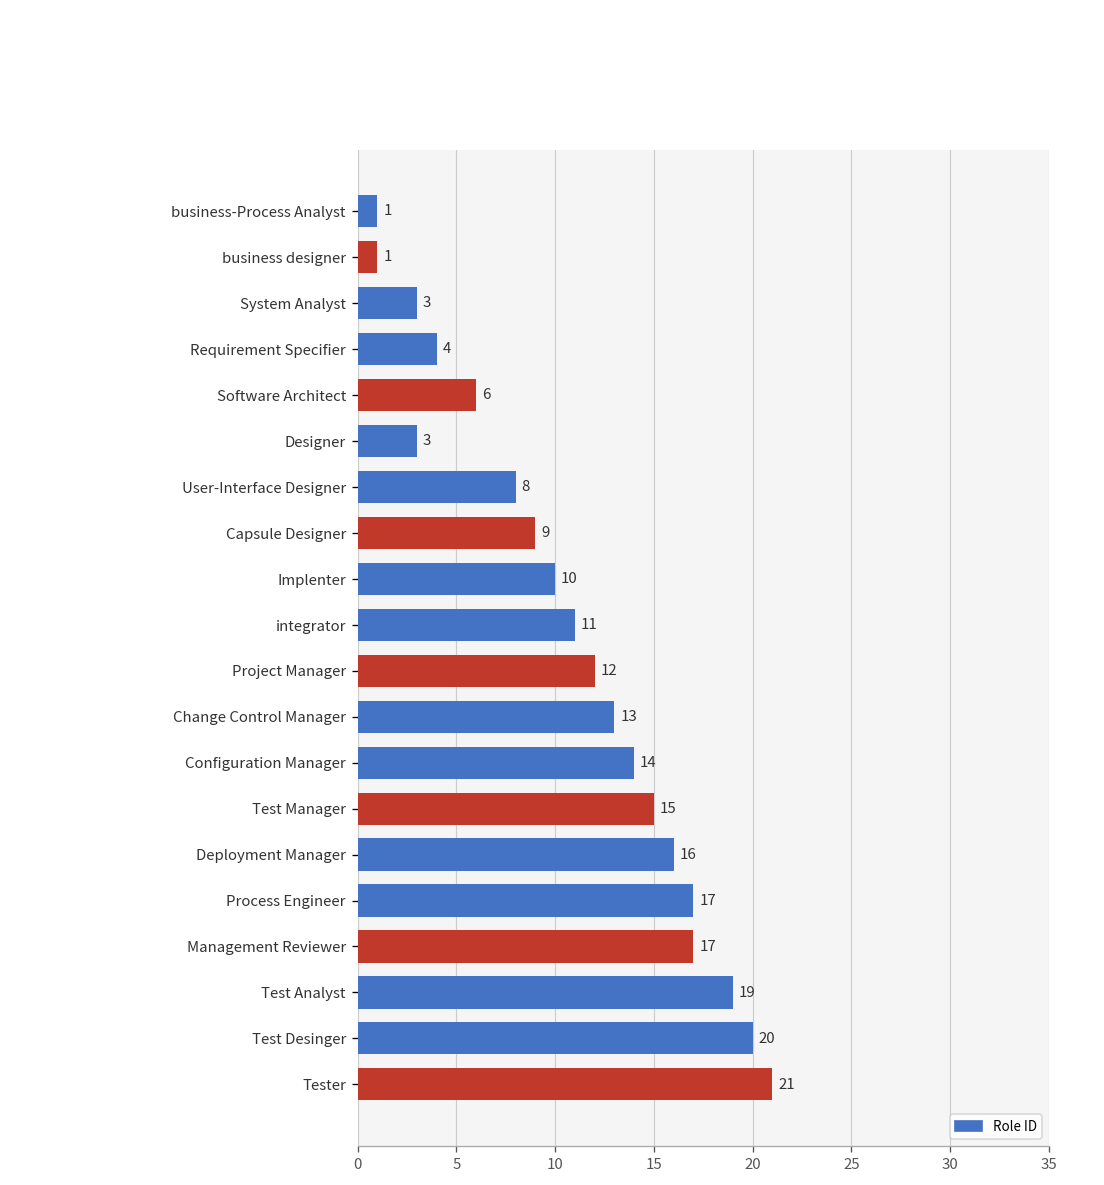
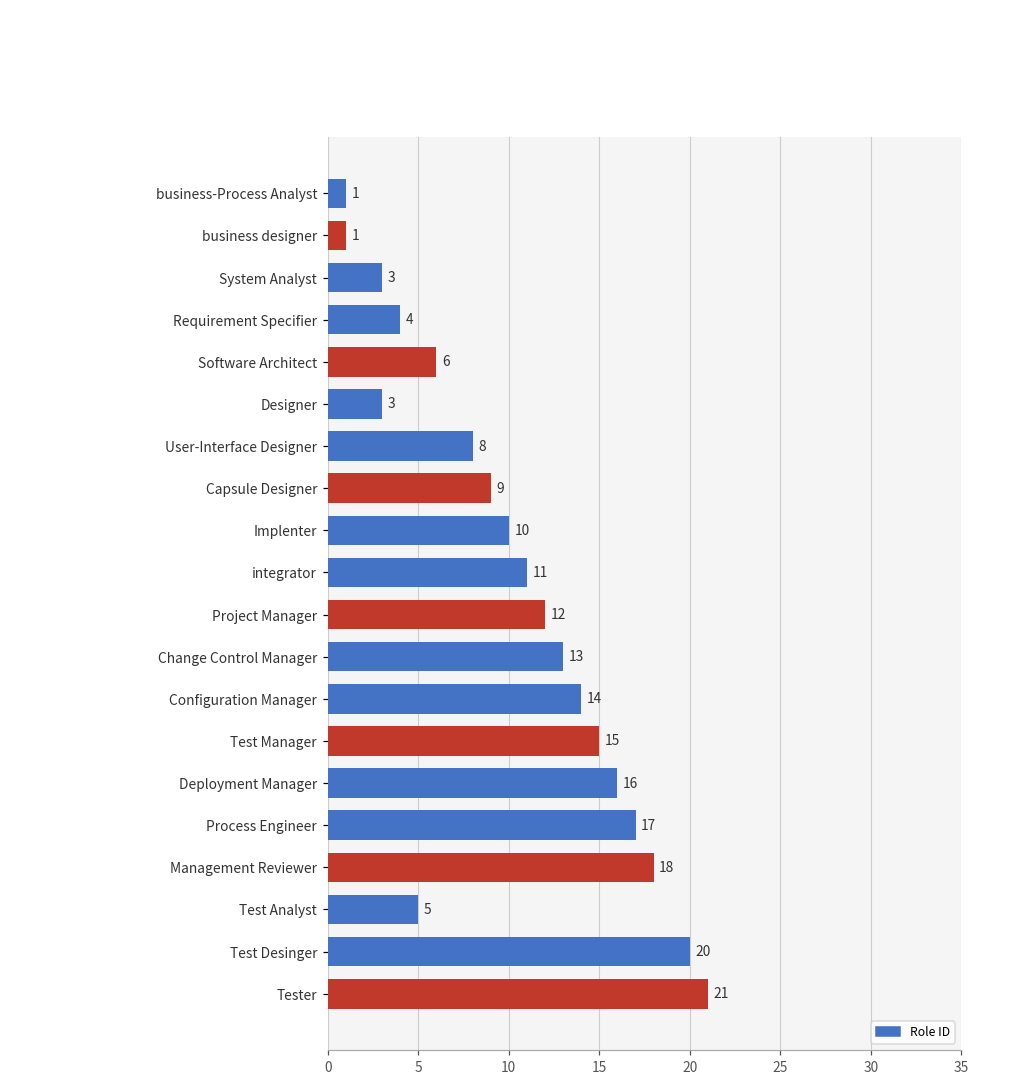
  {
    "business-Process Analyst": 1,
    "business designer": 1,
    "System Analyst": 3,
    "Requirement Specifier": 4,
    "Software Architect": 6,
    "Designer": 3,
    "User-Interface Designer": 8,
    "Capsule Designer": 9,
    "Implenter": 10,
    "integrator": 11,
    "Project Manager": 12,
    "Change Control Manager": 13,
    "Configuration Manager": 14,
    "Test Manager": 15,
    "Deployment Manager": 16,
    "Process Engineer": 17,
-   "Management Reviewer": 17,
-   "Test Analyst": 19,
+   "Management Reviewer": 18,
+   "Test Analyst": 5,
    "Test Desinger": 20,
    "Tester": 21
  }
